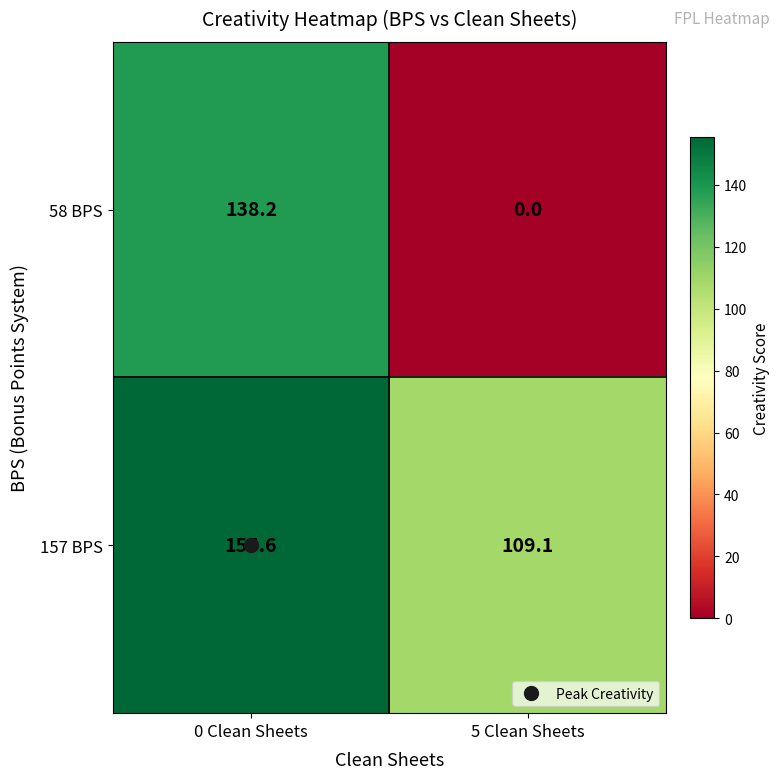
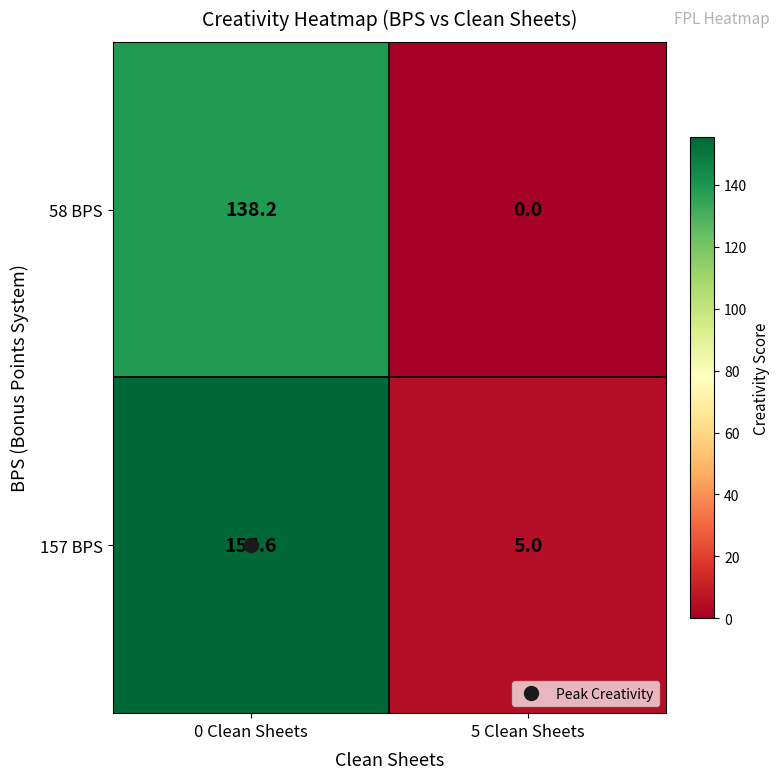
  {
    "58 BPS": {
      "0 Clean Sheets": 138.2,
      "5 Clean Sheets": 0.0
    },
    "157 BPS": {
-     "5 Clean Sheets": 109.1
+     "5 Clean Sheets": 5.0
    }
  }
